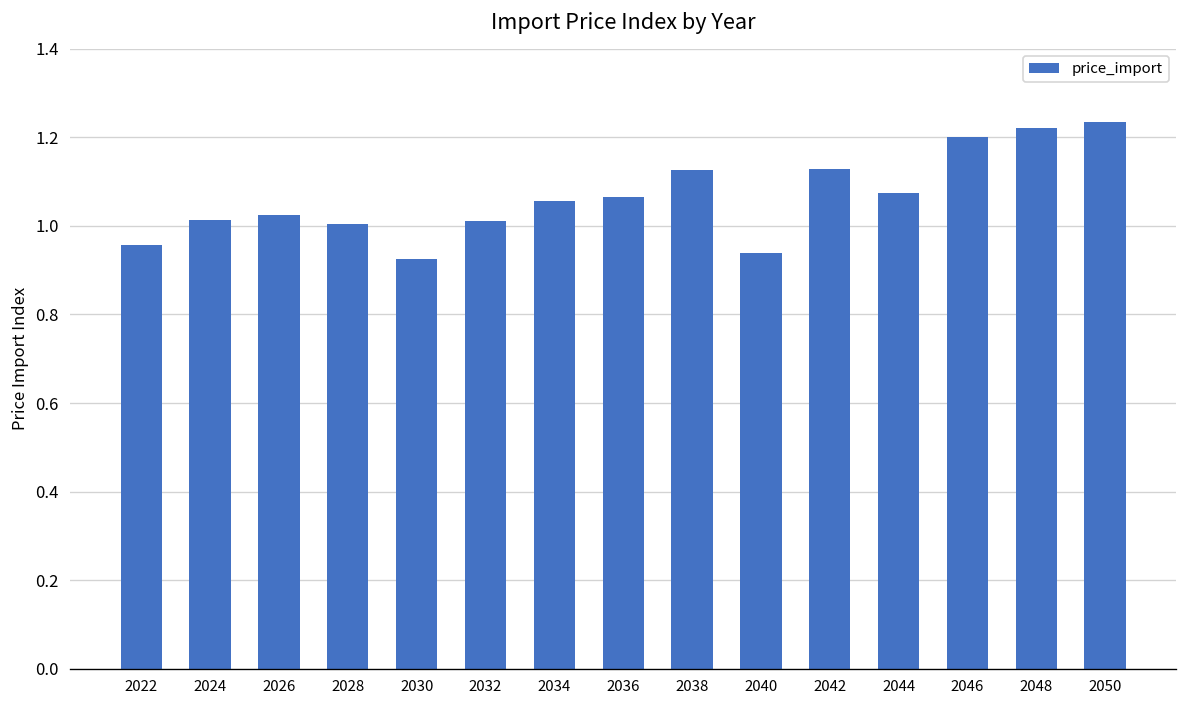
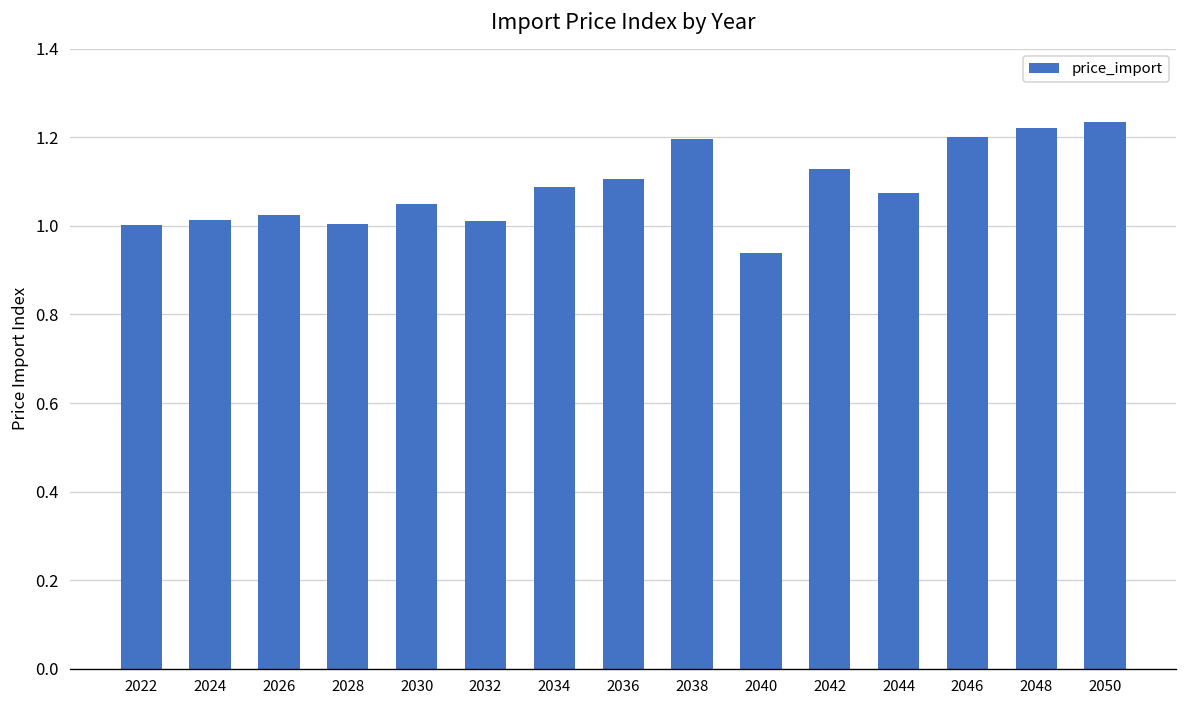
  {
-   "2022": 0.96,
+   "2022": 1.00,
    "2024": 1.01,
    "2026": 1.03,
    "2028": 1.00,
-   "2030": 0.93,
+   "2030": 1.05,
    "2032": 1.01,
-   "2034": 1.06,
-   "2036": 1.07,
-   "2038": 1.13,
+   "2034": 1.09,
+   "2036": 1.11,
+   "2038": 1.20,
    "2040": 0.94,
    "2042": 1.13,
    "2044": 1.08,
    "2046": 1.20,
    "2048": 1.22,
    "2050": 1.23
  }
